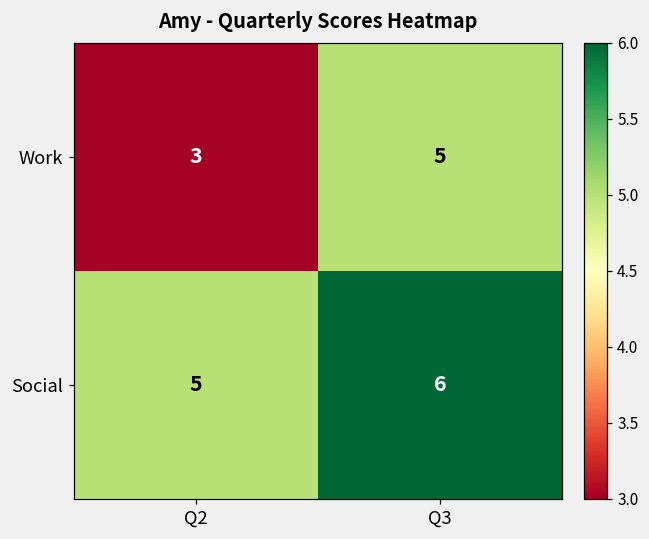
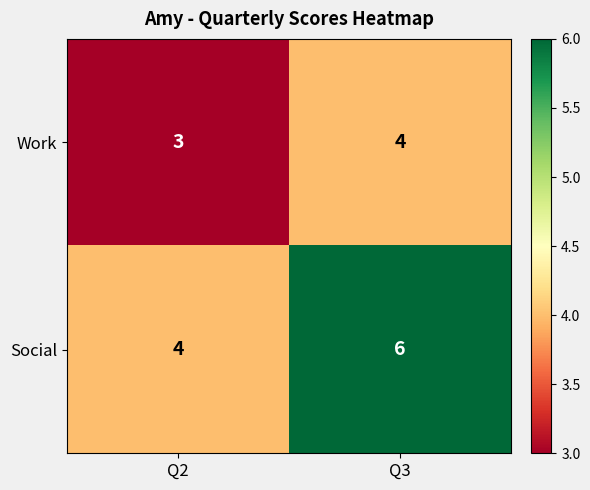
  {
    "Work": {
      "Q2": 3,
-     "Q3": 5
+     "Q3": 4
    },
    "Social": {
-     "Q2": 5,
+     "Q2": 4,
      "Q3": 6
    }
  }
